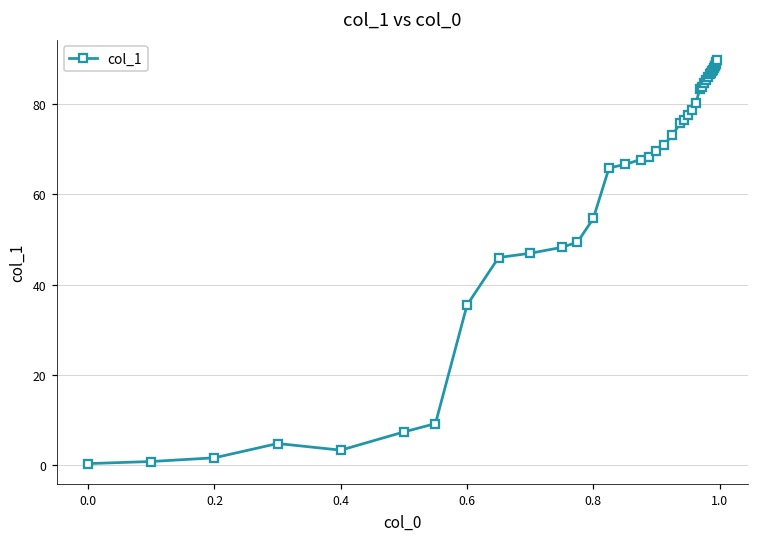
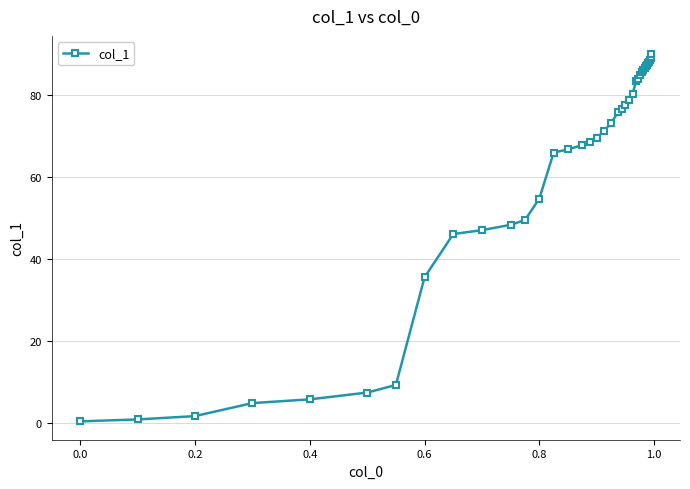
  {
    "0.0": 0,
    "0.2": 2,
-   "0.4": 3,
+   "0.4": 6,
    "0.6": 35,
    "0.8": 55
  }
